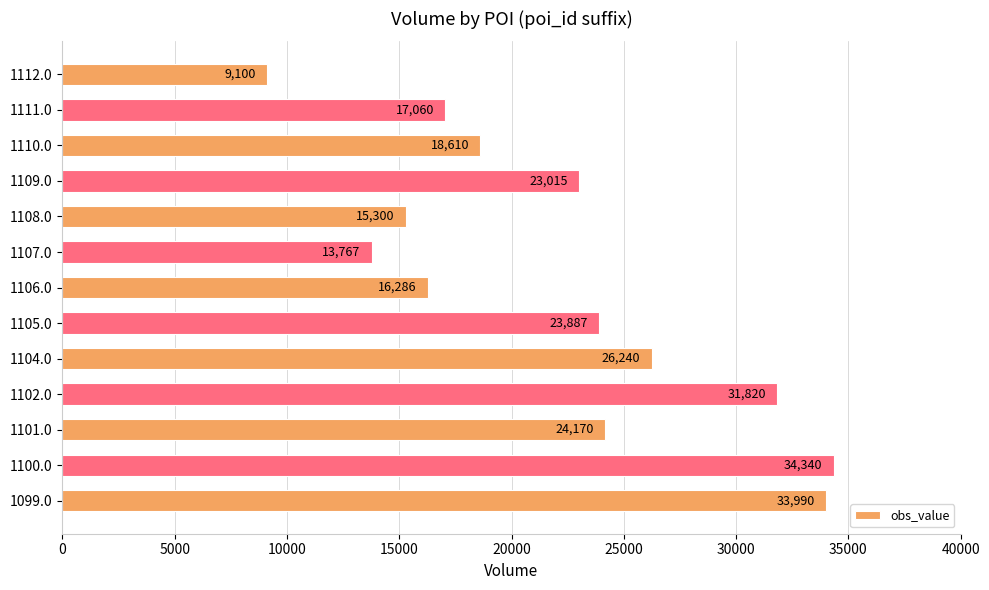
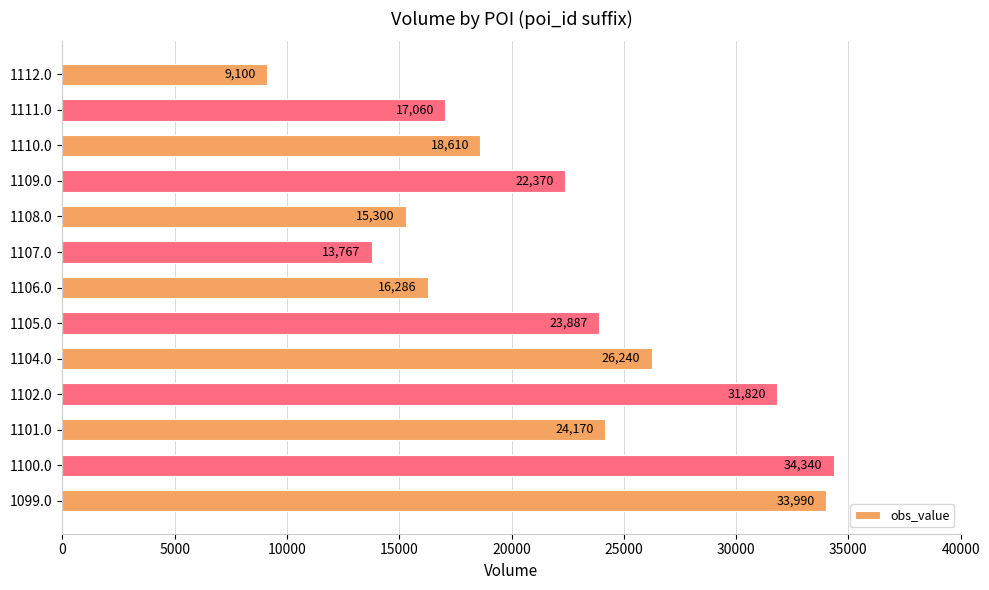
  {
    "1112.0": "9,100",
    "1111.0": "17,060",
    "1110.0": "18,610",
-   "1109.0": "23,015",
+   "1109.0": "22,370",
    "1108.0": "15,300",
    "1107.0": "13,767",
    "1106.0": "16,286",
    "1105.0": "23,887",
    "1104.0": "26,240",
    "1102.0": "31,820",
    "1101.0": "24,170",
    "1100.0": "34,340",
    "1099.0": "33,990"
  }
